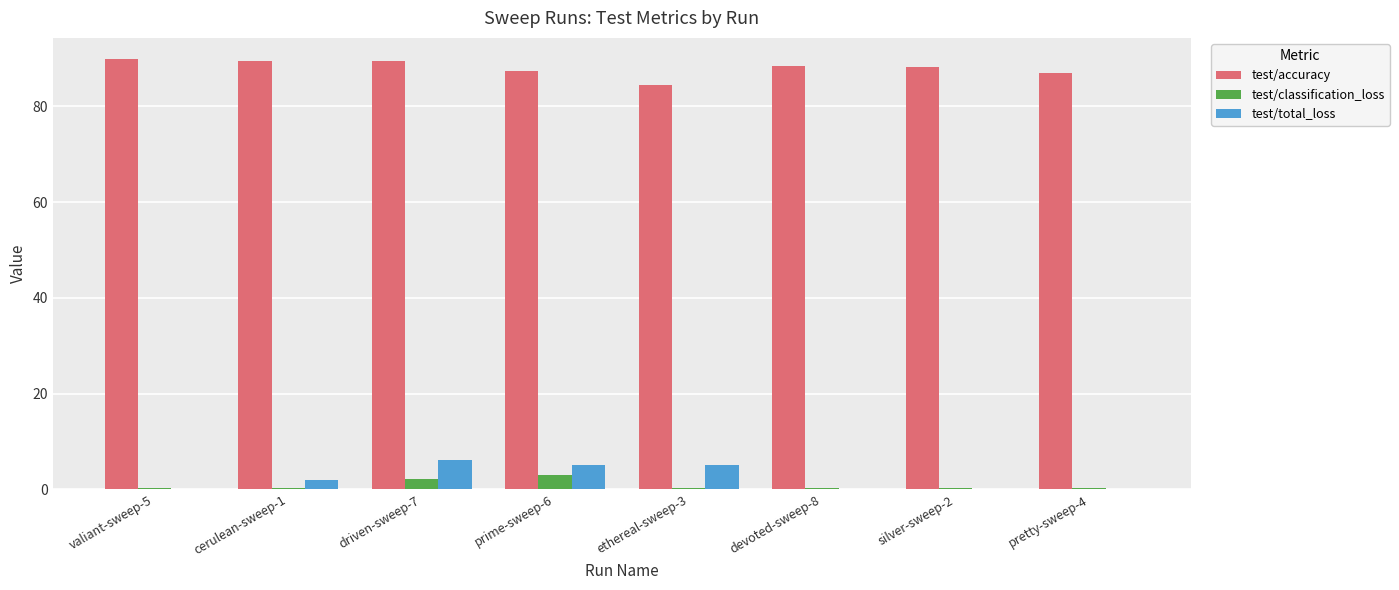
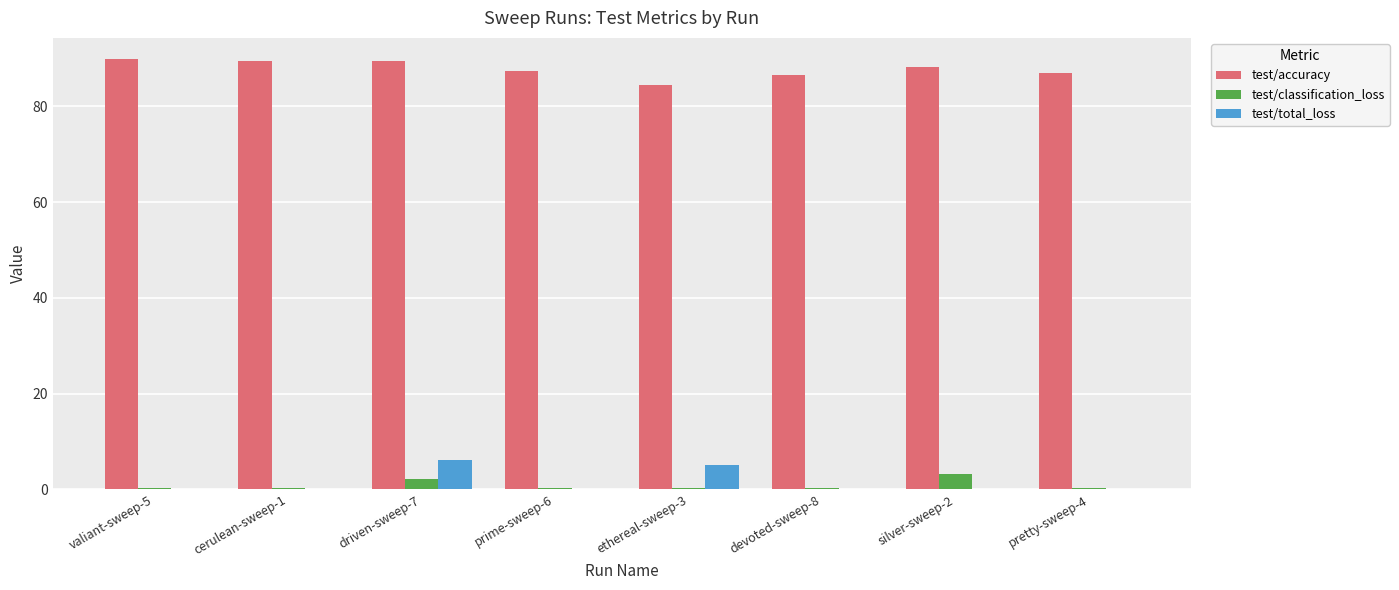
  {
    "test/accuracy": {
      "valiant-sweep-5": 90,
      "cerulean-sweep-1": 90,
      "driven-sweep-7": 90,
      "prime-sweep-6": 87,
      "ethereal-sweep-3": 84,
-     "devoted-sweep-8": 88,
+     "devoted-sweep-8": 87,
      "silver-sweep-2": 88,
      "pretty-sweep-4": 87
    },
    "test/classification_loss": {
      "driven-sweep-7": 2,
-     "prime-sweep-6": 3,
-     "silver-sweep-2": 0
+     "prime-sweep-6": 0,
+     "silver-sweep-2": 3
    },
    "test/total_loss": {
-     "cerulean-sweep-1": 2,
+     "cerulean-sweep-1": 0,
      "driven-sweep-7": 6,
-     "prime-sweep-6": 5,
+     "prime-sweep-6": 0,
      "ethereal-sweep-3": 5
    }
  }
